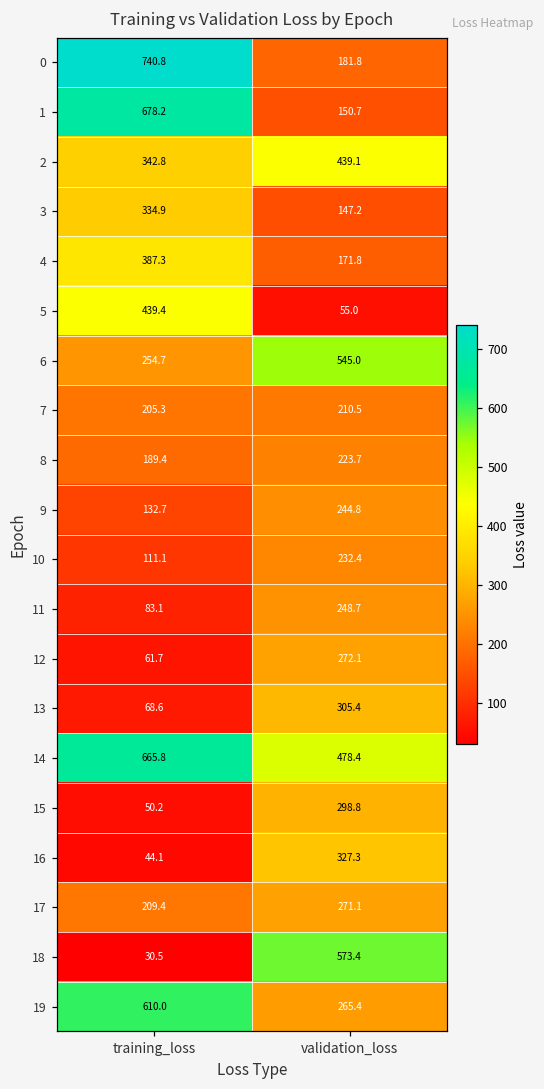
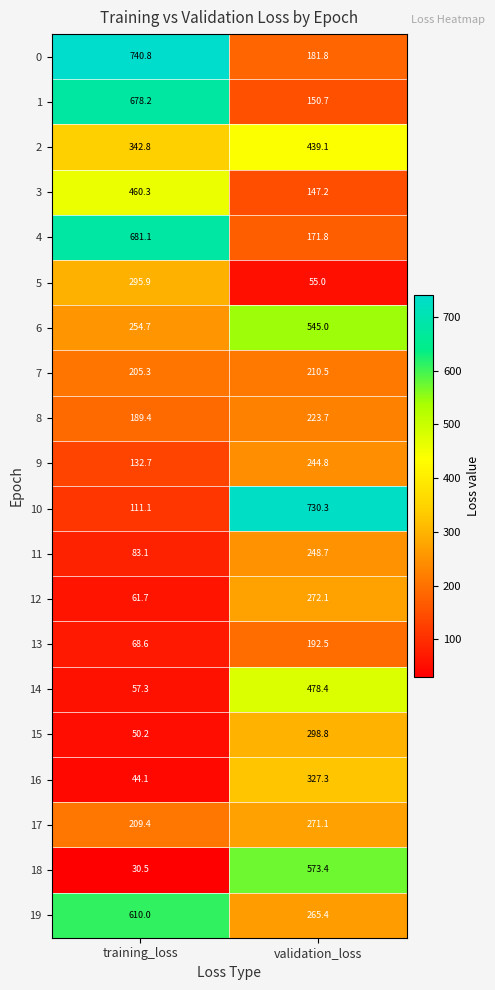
  {
    "0": {
      "training_loss": 740.8,
      "validation_loss": 181.8
    },
    "1": {
      "training_loss": 678.2,
      "validation_loss": 150.7
    },
    "2": {
      "training_loss": 342.8,
      "validation_loss": 439.1
    },
    "3": {
-     "training_loss": 334.9,
+     "training_loss": 460.3,
      "validation_loss": 147.2
    },
    "4": {
-     "training_loss": 387.3,
+     "training_loss": 681.1,
      "validation_loss": 171.8
    },
    "5": {
-     "training_loss": 439.4,
+     "training_loss": 295.9,
      "validation_loss": 55.0
    },
    "6": {
      "training_loss": 254.7,
      "validation_loss": 545.0
    },
    "7": {
      "training_loss": 205.3,
      "validation_loss": 210.5
    },
    "8": {
      "training_loss": 189.4,
      "validation_loss": 223.7
    },
    "9": {
      "training_loss": 132.7,
      "validation_loss": 244.8
    },
    "10": {
      "training_loss": 111.1,
-     "validation_loss": 232.4
+     "validation_loss": 730.3
    },
    "11": {
      "training_loss": 83.1,
      "validation_loss": 248.7
    },
    "12": {
      "training_loss": 61.7,
      "validation_loss": 272.1
    },
    "13": {
      "training_loss": 68.6,
-     "validation_loss": 305.4
+     "validation_loss": 192.5
    },
    "14": {
-     "training_loss": 665.8,
+     "training_loss": 57.3,
      "validation_loss": 478.4
    },
    "15": {
      "training_loss": 50.2,
      "validation_loss": 298.8
    },
    "16": {
      "training_loss": 44.1,
      "validation_loss": 327.3
    },
    "17": {
      "training_loss": 209.4,
      "validation_loss": 271.1
    },
    "18": {
      "training_loss": 30.5,
      "validation_loss": 573.4
    },
    "19": {
      "training_loss": 610.0,
      "validation_loss": 265.4
    }
  }
